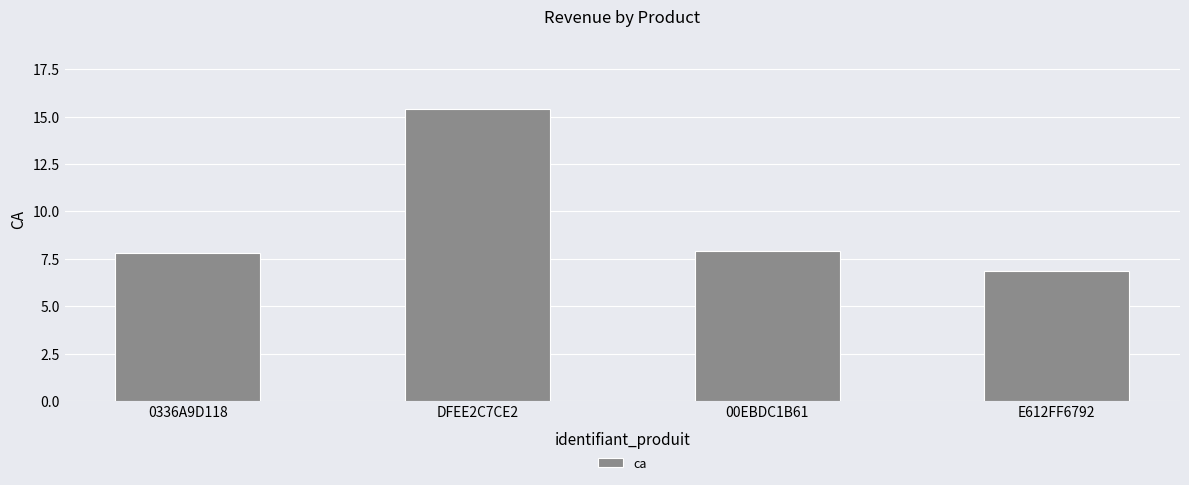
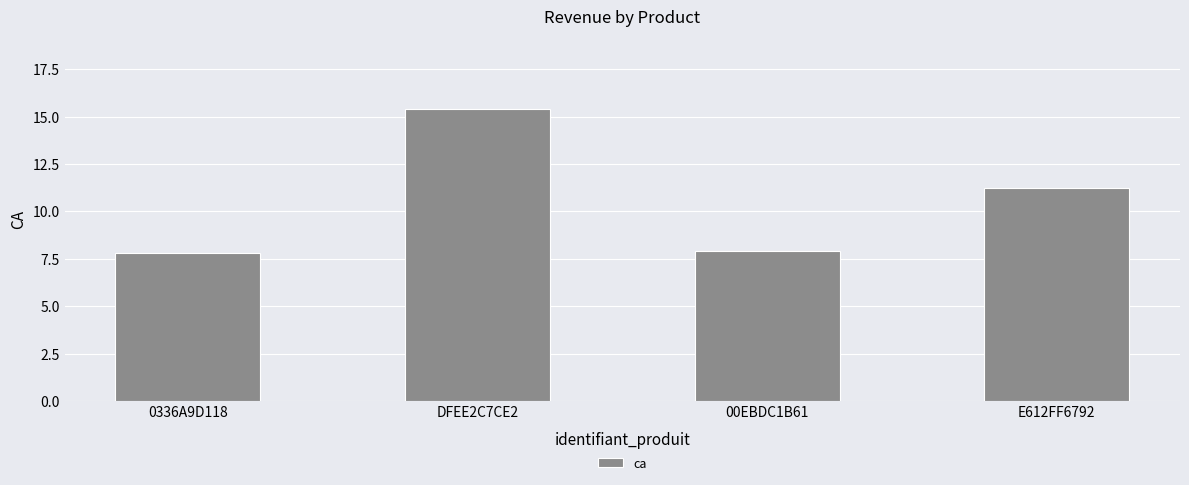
  {
    "0336A9D118": 7.8,
    "DFEE2C7CE2": 15.4,
    "00EBDC1B61": 7.9,
-   "E612FF6792": 6.9
+   "E612FF6792": 11.2
  }
